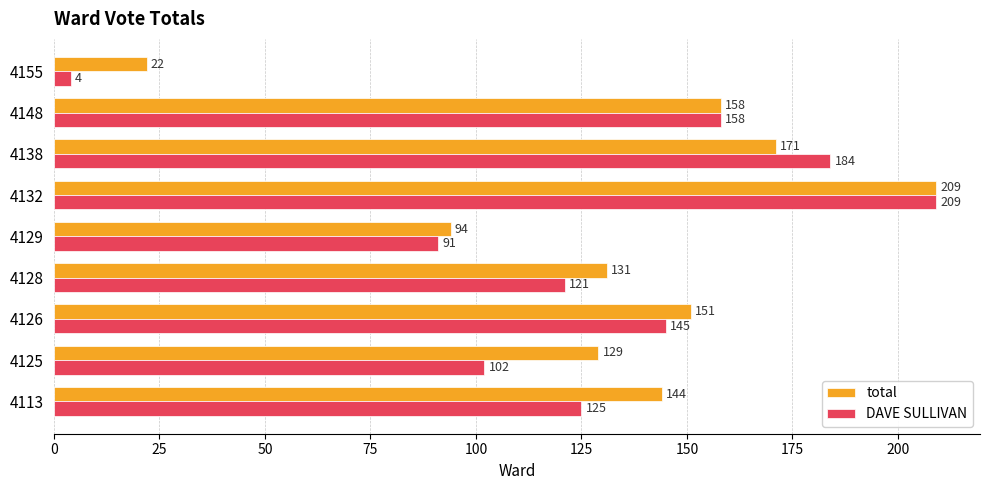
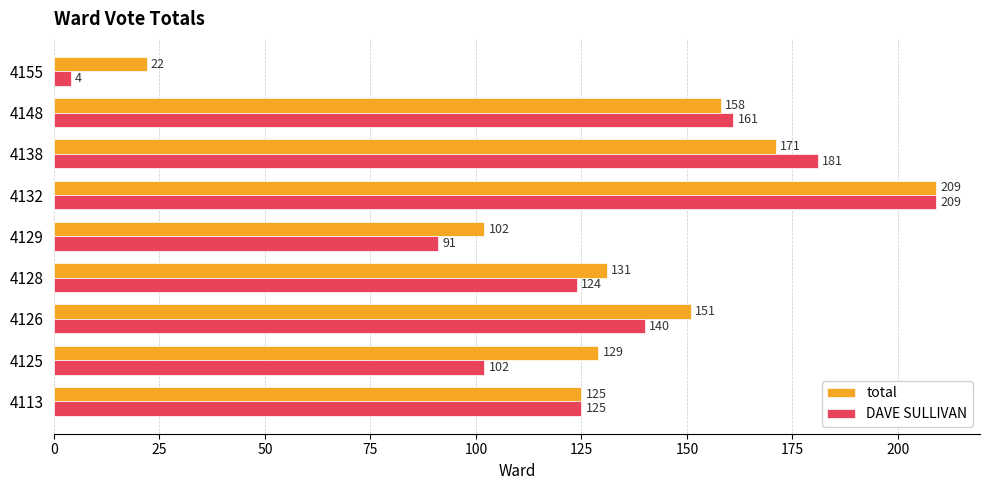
  {
    "total": {
      "4155": 22,
      "4148": 158,
      "4138": 171,
      "4132": 209,
-     "4129": 94,
+     "4129": 102,
      "4128": 131,
      "4126": 151,
      "4125": 129,
-     "4113": 144
+     "4113": 125
    },
    "DAVE SULLIVAN": {
      "4155": 4,
-     "4148": 158,
-     "4138": 184,
+     "4148": 161,
+     "4138": 181,
      "4132": 209,
      "4129": 91,
-     "4128": 121,
-     "4126": 145,
+     "4128": 124,
+     "4126": 140,
      "4125": 102,
      "4113": 125
    }
  }
